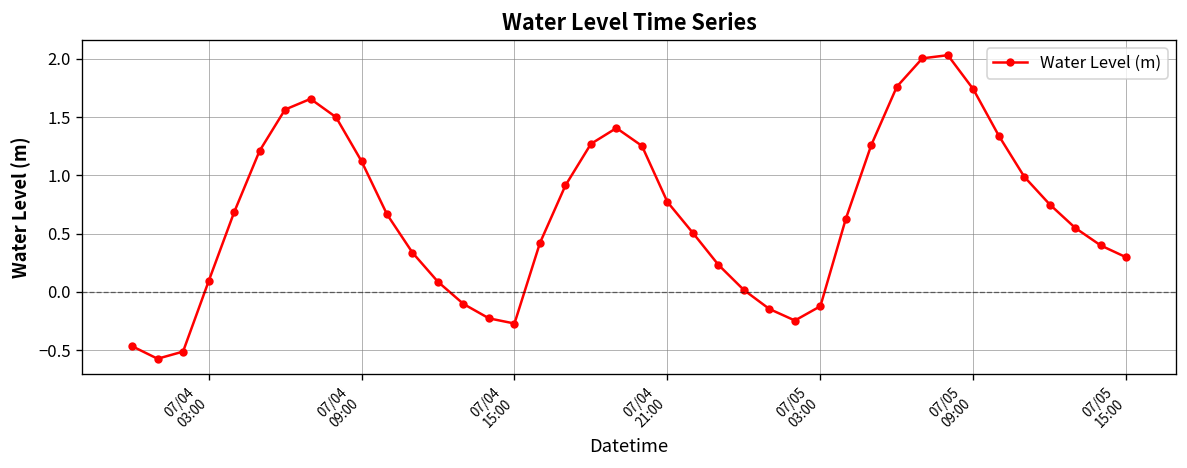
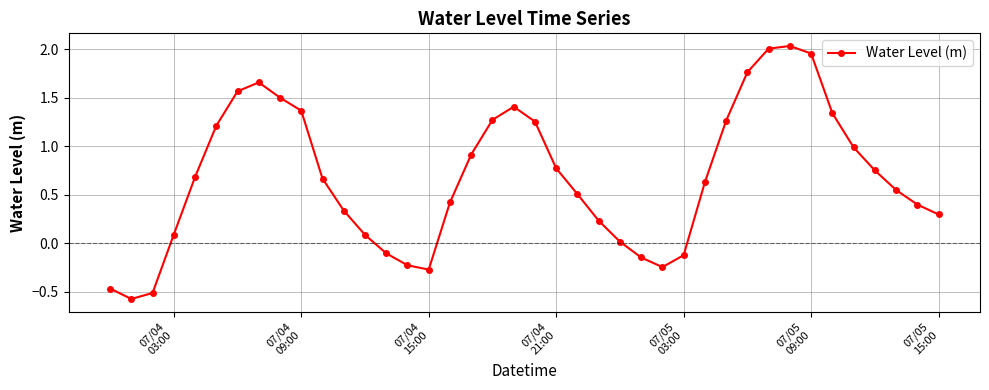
  {
    "07/04 03:00": 0.1,
-   "07/04 09:00": 1.1,
+   "07/04 09:00": 1.4,
    "07/04 15:00": -0.3,
    "07/04 21:00": 0.8,
    "07/05 03:00": -0.1,
-   "07/05 09:00": 1.7,
+   "07/05 09:00": 2.0,
    "07/05 15:00": 0.3
  }
